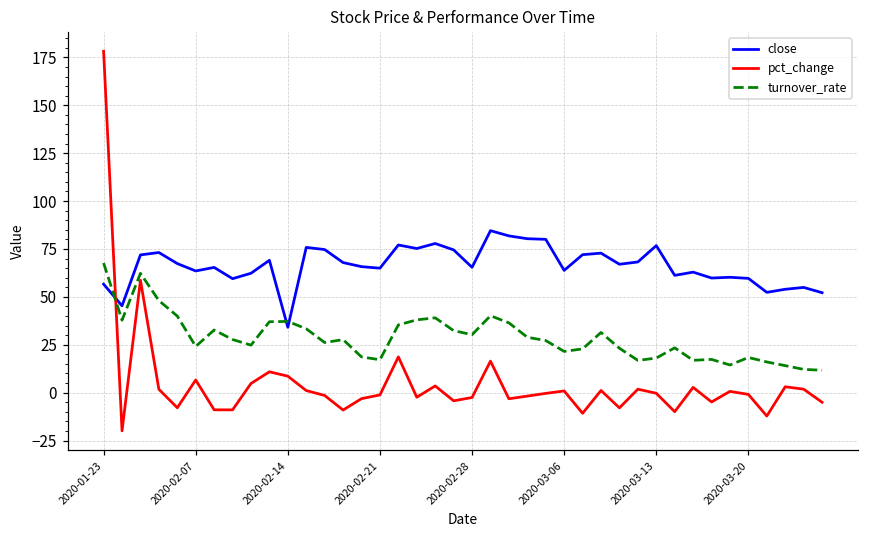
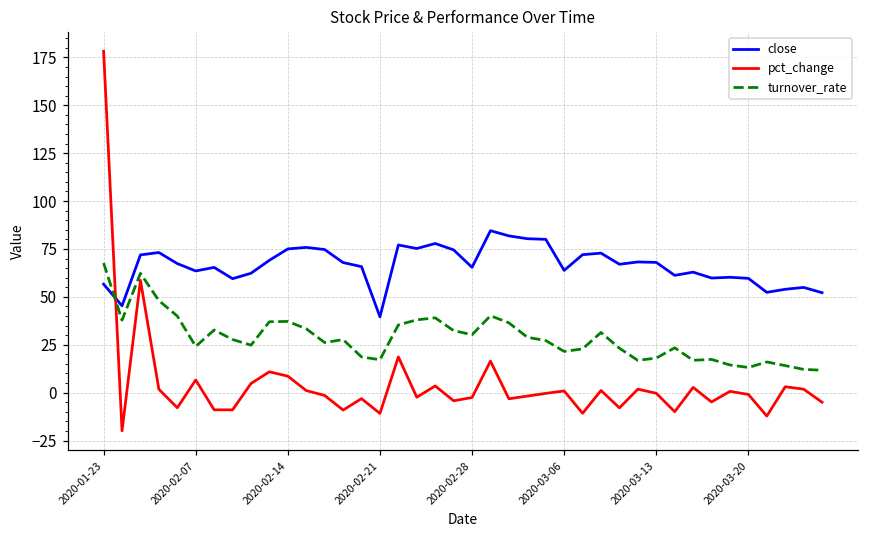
  {
    "close": {
      "2020-01-23": 57,
      "2020-02-07": 64,
-     "2020-02-14": 34,
-     "2020-02-21": 65,
+     "2020-02-14": 75,
+     "2020-02-21": 40,
      "2020-02-28": 65,
      "2020-03-06": 64,
-     "2020-03-13": 77,
+     "2020-03-13": 68,
      "2020-03-20": 60
    },
    "pct_change": {
      "2020-01-23": 178,
      "2020-02-07": 7,
      "2020-02-14": 9,
-     "2020-02-21": -1,
+     "2020-02-21": -11,
      "2020-02-28": -3,
      "2020-03-06": 1,
      "2020-03-13": 0,
      "2020-03-20": -1
    },
    "turnover_rate": {
      "2020-01-23": 68,
      "2020-02-07": 24,
      "2020-02-14": 37,
      "2020-02-21": 17,
      "2020-02-28": 30,
      "2020-03-06": 22,
      "2020-03-13": 18,
-     "2020-03-20": 18
+     "2020-03-20": 13
    }
  }
